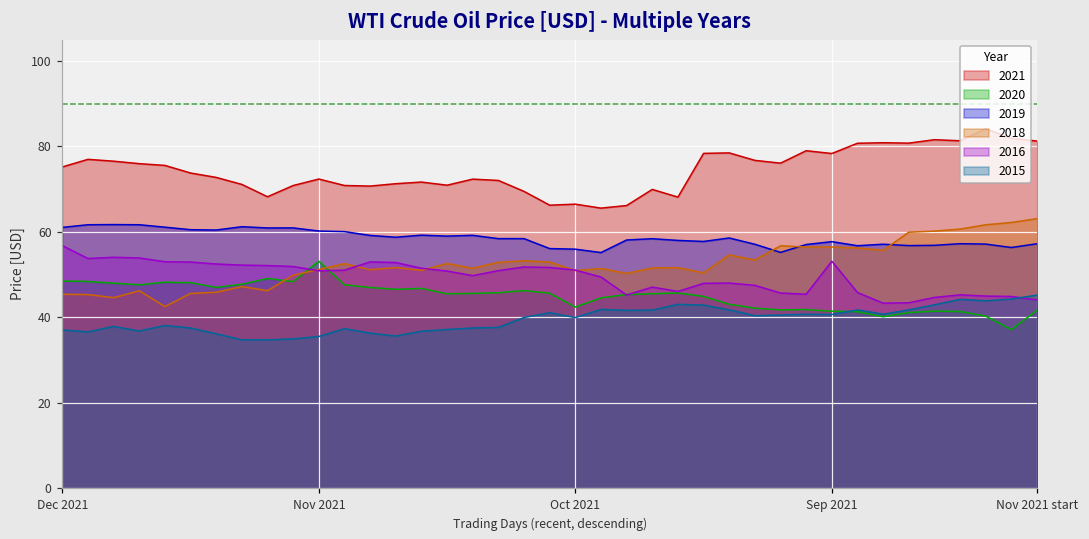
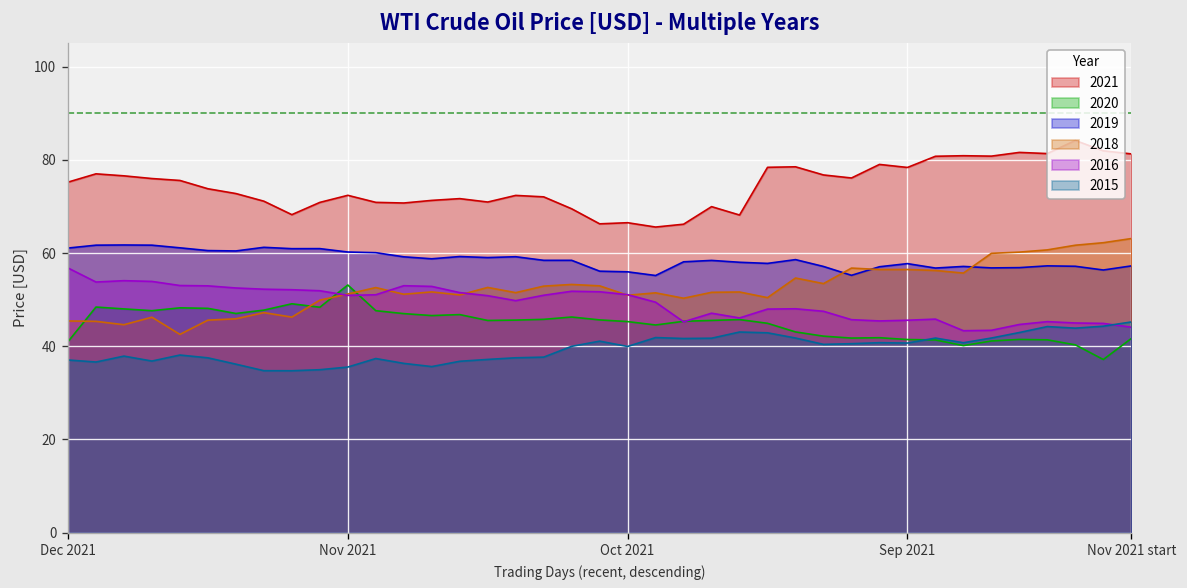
  {
    "2020": {
-     "Dec 2021": 49,
+     "Dec 2021": 41,
      "Nov 2021": 53,
-     "Oct 2021": 42,
+     "Oct 2021": 45,
      "Sep 2021": 41,
      "Nov 2021 start": 42
    },
    "2016": {
      "Dec 2021": 57,
-     "Sep 2021": 53,
+     "Sep 2021": 46,
      "Nov 2021 start": 44
    }
  }
